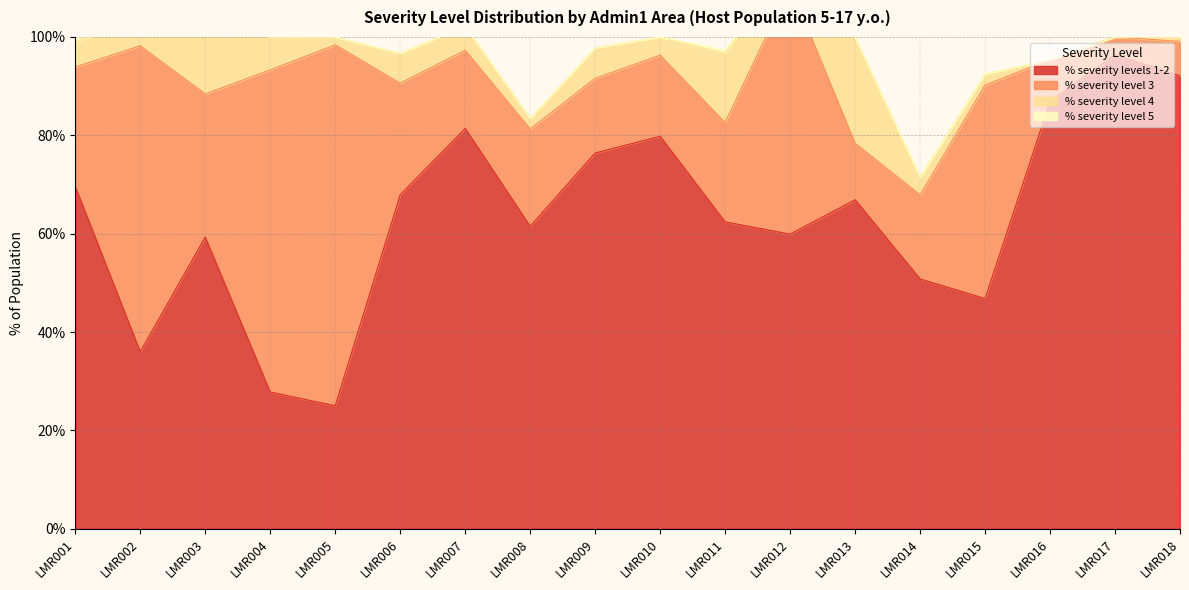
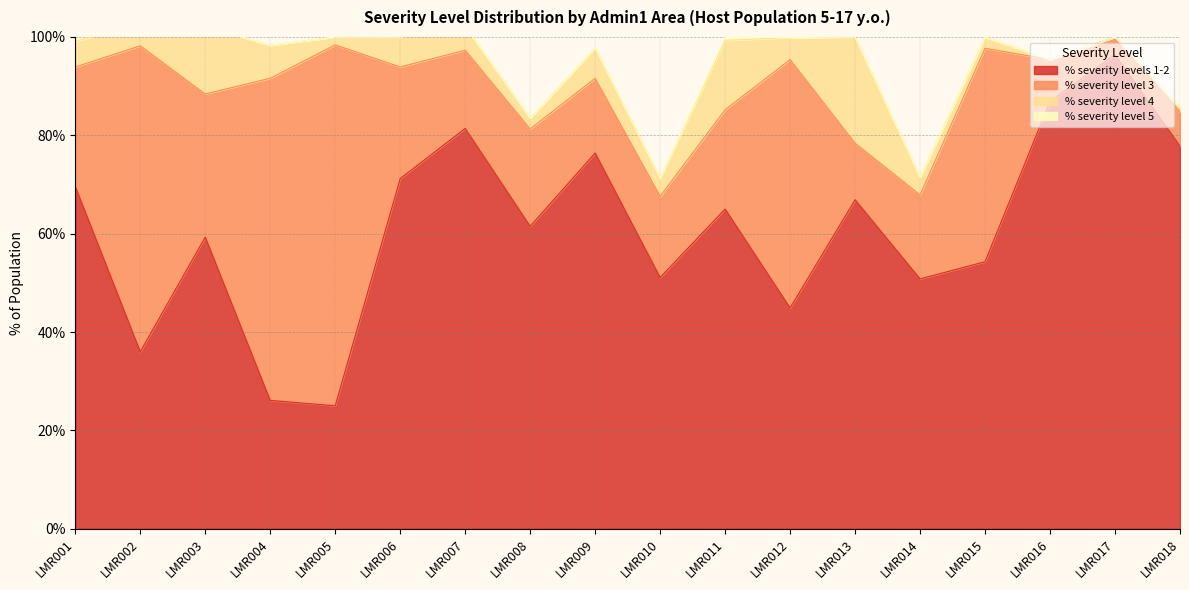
  {
    "% severity levels 1-2": {
      "LMR001": "70%",
      "LMR002": "36%",
      "LMR003": "59%",
-     "LMR004": "28%",
+     "LMR004": "26%",
      "LMR005": "25%",
-     "LMR006": "68%",
+     "LMR006": "71%",
      "LMR007": "81%",
      "LMR008": "62%",
      "LMR009": "76%",
-     "LMR010": "80%",
-     "LMR011": "62%",
-     "LMR012": "60%",
+     "LMR010": "51%",
+     "LMR011": "65%",
+     "LMR012": "45%",
      "LMR013": "67%",
      "LMR014": "51%",
-     "LMR015": "47%",
-     "LMR018": "92%"
+     "LMR015": "54%",
+     "LMR018": "78%"
    },
    "% severity level 3": {
      "LMR001": "24%",
      "LMR002": "62%",
      "LMR003": "29%",
      "LMR004": "66%",
      "LMR005": "73%",
      "LMR006": "23%",
      "LMR007": "16%",
      "LMR008": "20%",
      "LMR009": "15%",
      "LMR010": "17%",
      "LMR011": "20%",
      "LMR013": "12%",
      "LMR014": "17%",
      "LMR015": "43%",
      "LMR018": "7%"
    }
  }
